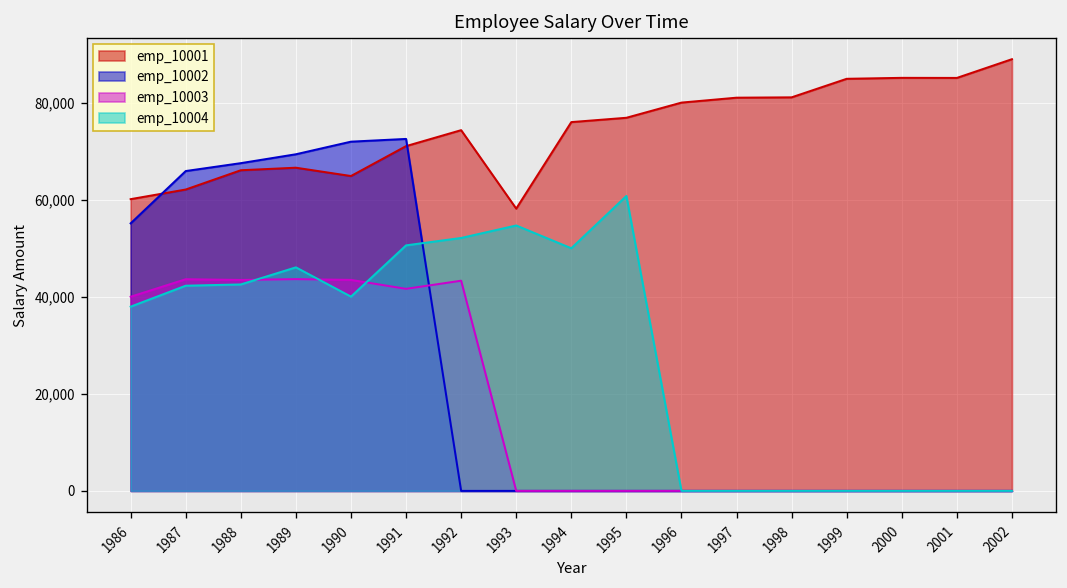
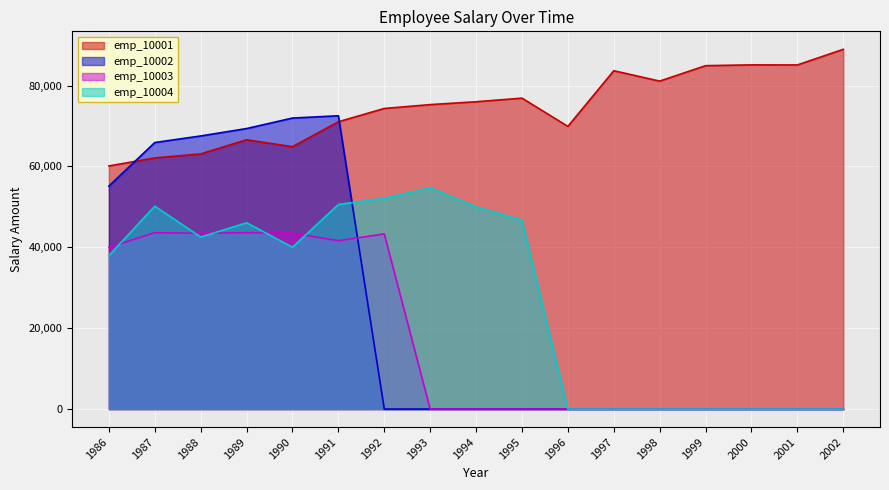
  {
    "emp_10001": {
      "1986": "60,000",
      "1987": "62,000",
-     "1988": "66,000",
+     "1988": "63,000",
      "1989": "67,000",
      "1990": "65,000",
      "1991": "71,000",
      "1992": "74,000",
-     "1993": "58,000",
+     "1993": "75,000",
      "1994": "76,000",
      "1995": "77,000",
-     "1996": "80,000",
-     "1997": "81,000",
+     "1996": "70,000",
+     "1997": "84,000",
      "1998": "81,000",
      "1999": "85,000",
      "2000": "85,000",
      "2001": "85,000",
      "2002": "89,000"
    },
    "emp_10002": {
      "1986": "55,000",
      "1987": "66,000",
      "1988": "68,000",
      "1989": "69,000",
      "1990": "72,000",
      "1991": "73,000",
      "1992": "0"
    },
    "emp_10003": {
      "1986": "40,000",
      "1987": "44,000",
      "1988": "43,000",
      "1989": "44,000",
      "1990": "43,000",
      "1991": "42,000",
      "1992": "43,000"
    },
    "emp_10004": {
      "1986": "38,000",
-     "1987": "42,000",
+     "1987": "50,000",
      "1988": "43,000",
      "1989": "46,000",
      "1990": "40,000",
      "1991": "51,000",
      "1992": "52,000",
      "1993": "55,000",
      "1994": "50,000",
-     "1995": "61,000"
+     "1995": "47,000"
    }
  }
